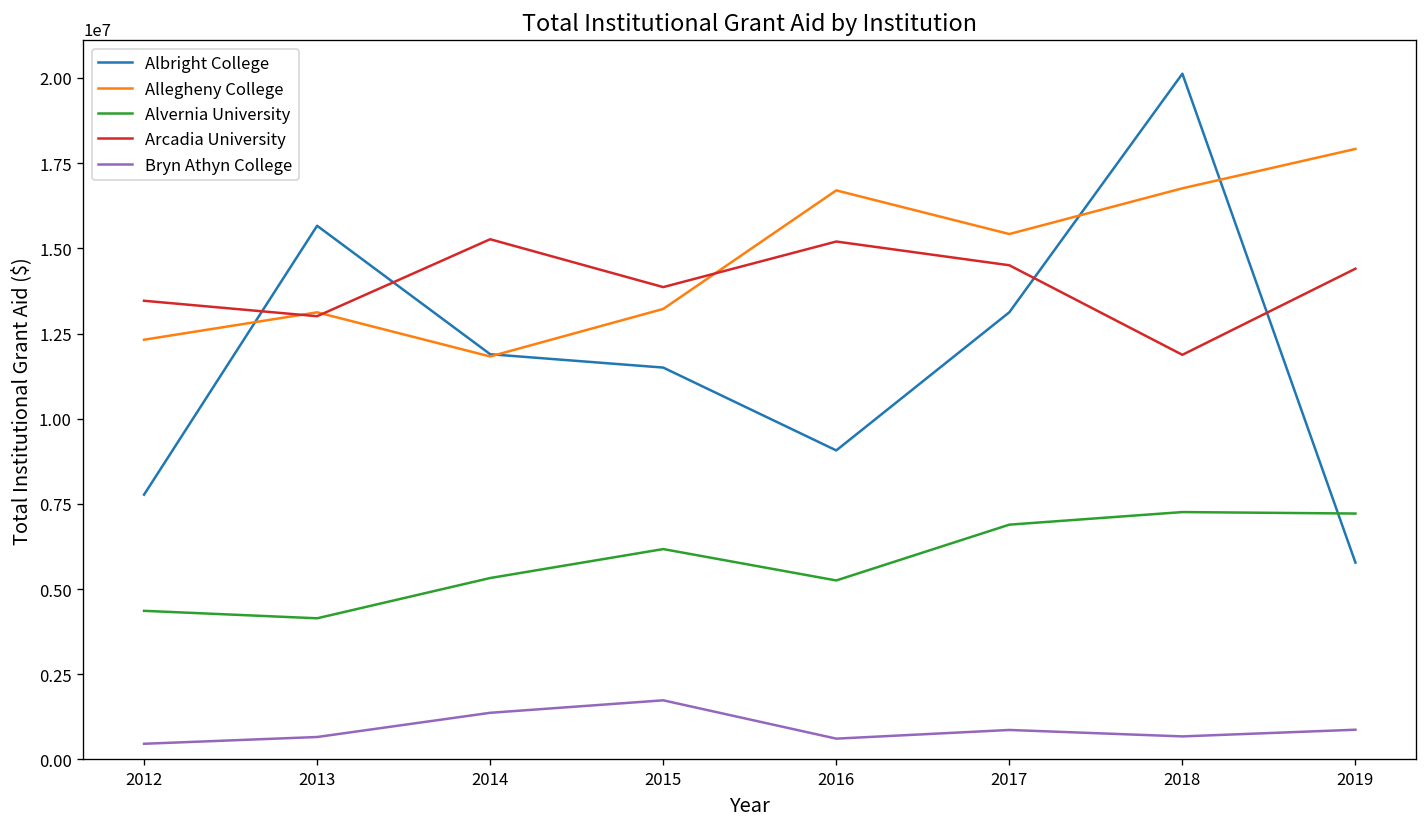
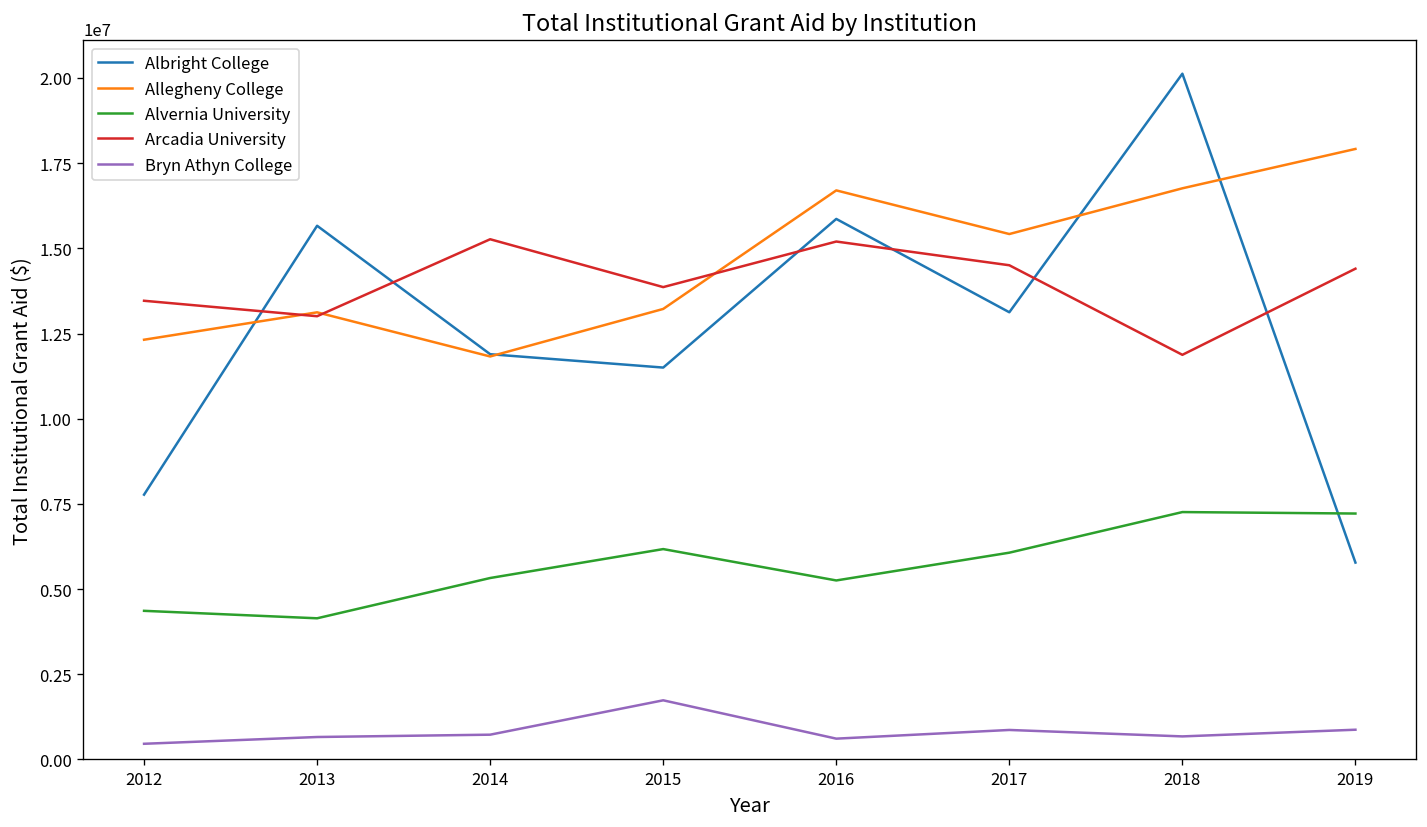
  {
    "Albright College": {
      "2012": 7800000,
      "2013": 15700000,
      "2015": 11500000,
-     "2016": 9100000,
+     "2016": 15900000,
      "2017": 13100000,
      "2018": 20100000,
      "2019": 5800000
    },
    "Allegheny College": {
      "2012": 12300000,
      "2013": 13100000,
      "2015": 13200000,
      "2016": 16700000,
      "2017": 15400000,
      "2018": 16800000,
      "2019": 17900000
    },
    "Alvernia University": {
      "2012": 4400000,
      "2013": 4100000,
      "2014": 5300000,
      "2015": 6200000,
      "2016": 5300000,
-     "2017": 6900000,
+     "2017": 6100000,
      "2018": 7300000,
      "2019": 7200000
    },
    "Arcadia University": {
      "2012": 13500000,
      "2013": 13000000,
      "2014": 15300000,
      "2015": 13900000,
      "2016": 15200000,
      "2017": 14500000,
      "2018": 11900000,
      "2019": 14400000
    },
    "Bryn Athyn College": {
      "2012": 500000,
      "2013": 700000,
-     "2014": 1400000,
+     "2014": 700000,
      "2015": 1700000,
      "2016": 600000,
      "2017": 900000,
      "2018": 700000,
      "2019": 900000
    }
  }
